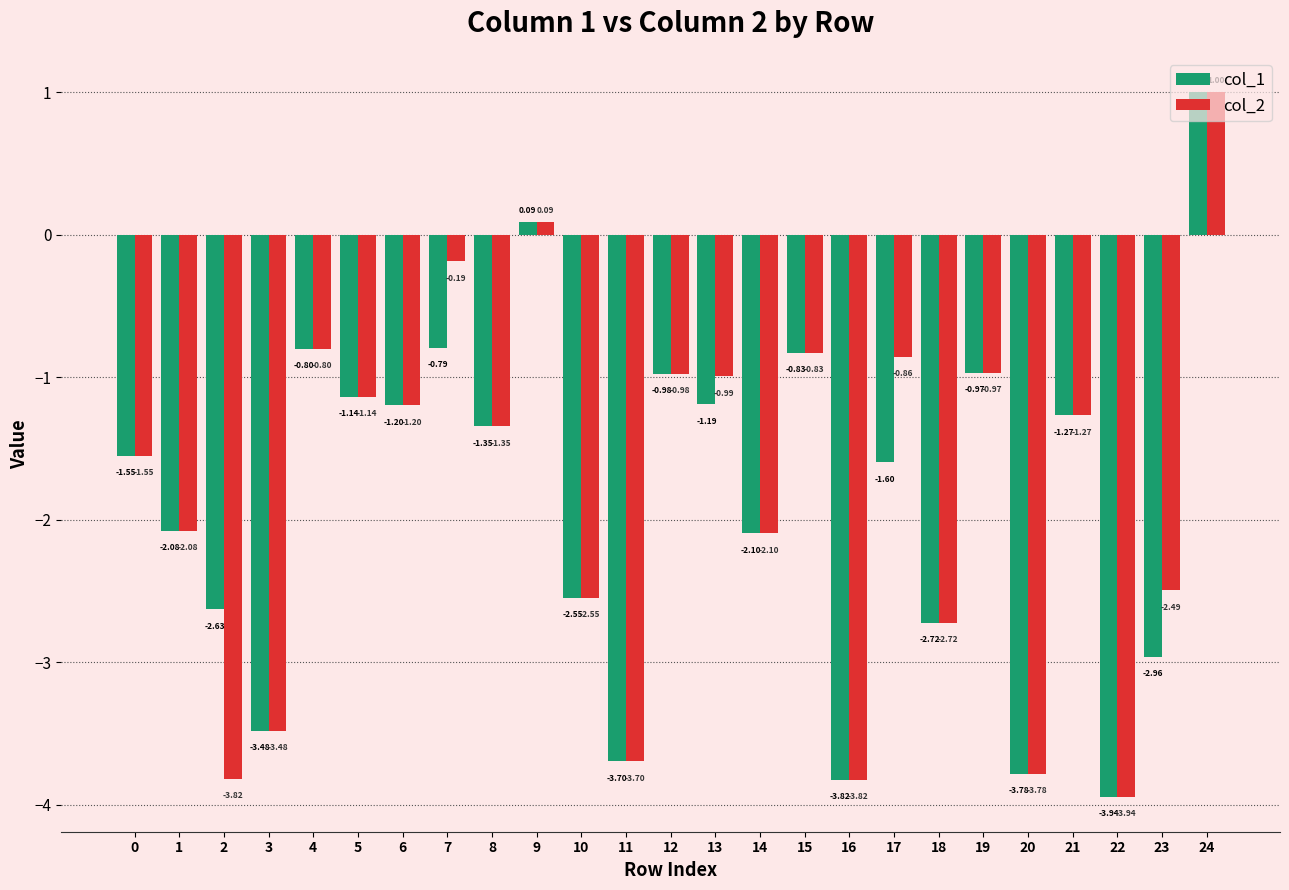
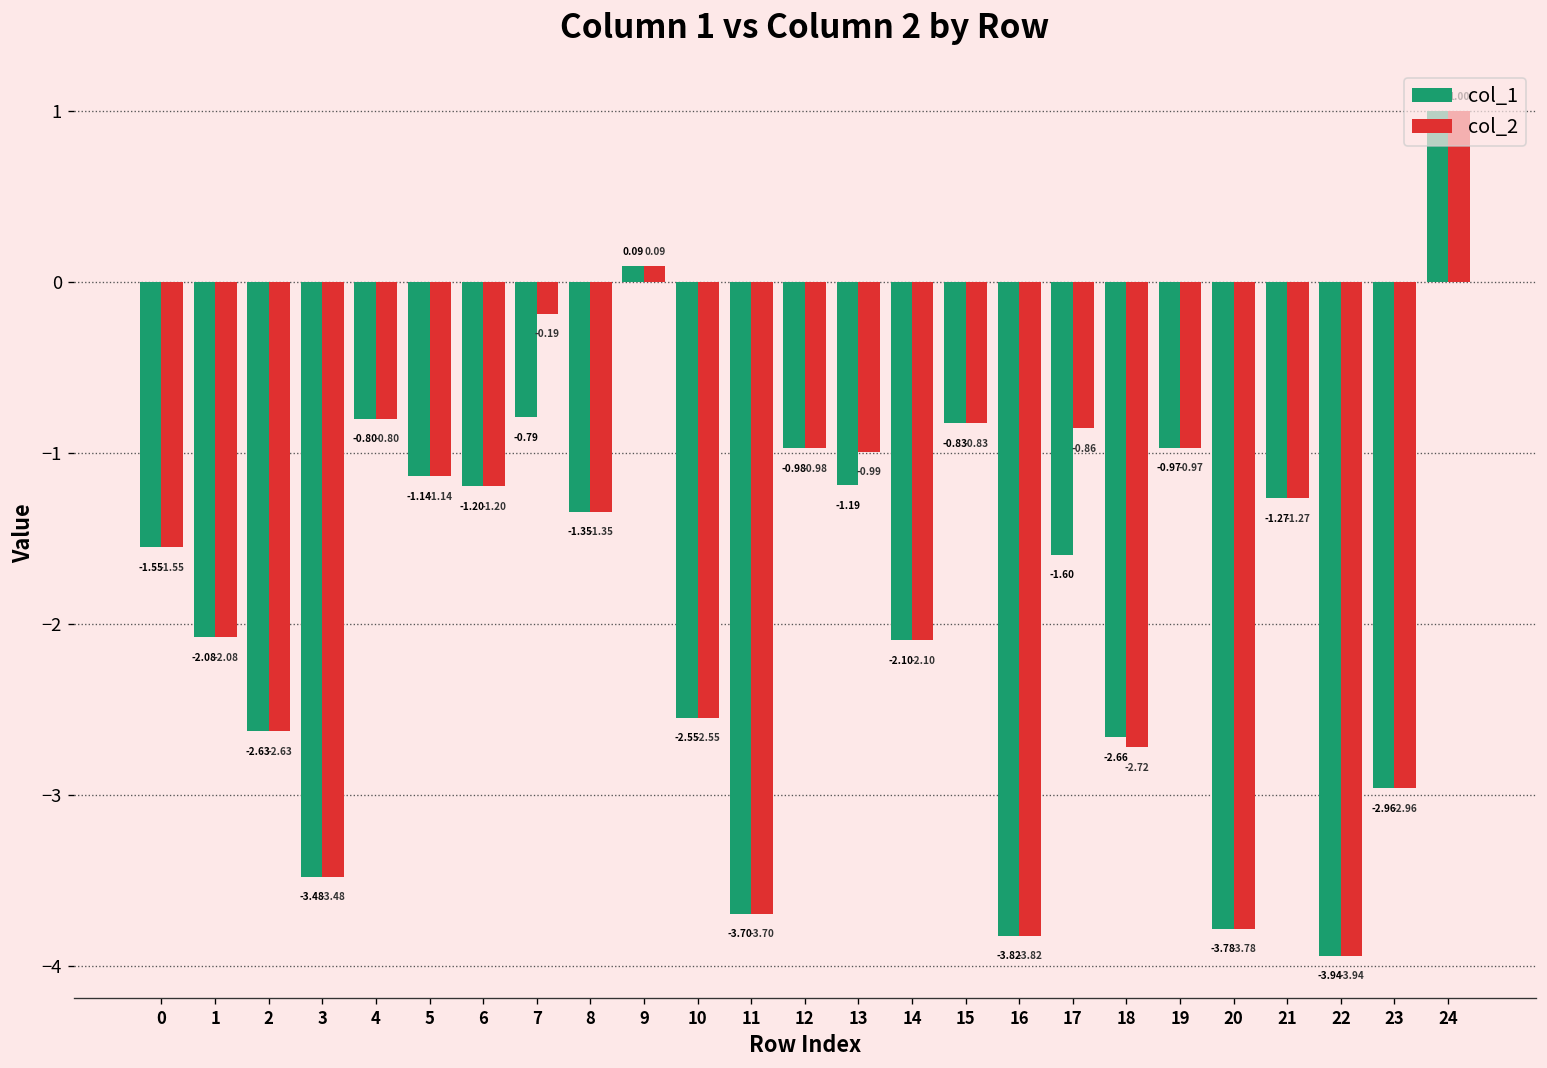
  {
    "col_1": {
      "0": -1.55,
      "1": -2.08,
      "2": -2.63,
      "3": -3.48,
      "4": -0.80,
      "5": -1.14,
      "6": -1.20,
      "7": -0.79,
      "8": -1.35,
      "9": 0.09,
      "10": -2.55,
      "11": -3.70,
      "12": -0.98,
      "13": -1.19,
      "14": -2.10,
      "15": -0.83,
      "16": -3.82,
      "17": -1.60,
-     "18": -2.72,
+     "18": -2.66,
      "19": -0.97,
      "20": -3.78,
      "21": -1.27,
      "22": -3.94,
      "23": -2.96
    },
    "col_2": {
      "0": -1.55,
      "1": -2.08,
-     "2": -3.82,
+     "2": -2.63,
      "3": -3.48,
      "4": -0.80,
      "5": -1.14,
      "6": -1.20,
      "7": -0.19,
      "8": -1.35,
      "9": 0.09,
      "10": -2.55,
      "11": -3.70,
      "12": -0.98,
      "13": -0.99,
      "14": -2.10,
      "15": -0.83,
      "16": -3.82,
      "17": -0.86,
      "18": -2.72,
      "19": -0.97,
      "20": -3.78,
      "21": -1.27,
      "22": -3.94,
-     "23": -2.49
+     "23": -2.96
    }
  }
